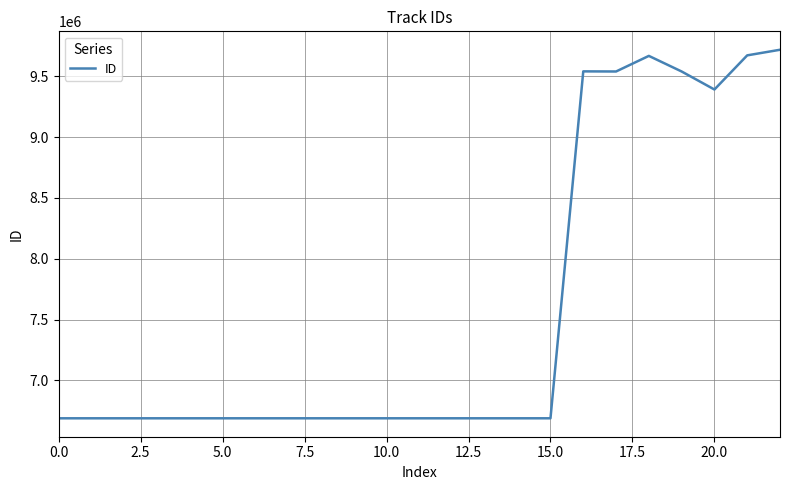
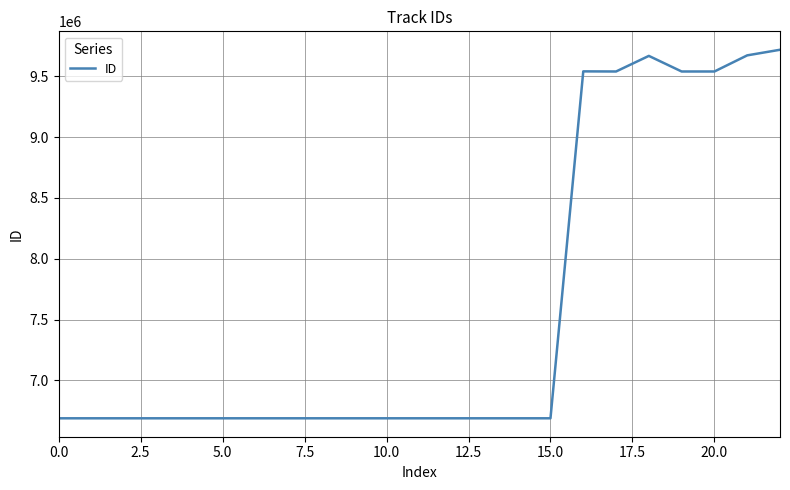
  {
    "0.0": 6690000,
    "5.0": 6690000,
    "10.0": 6690000,
    "15.0": 6690000,
-   "20.0": 9390000
+   "20.0": 9540000
  }
